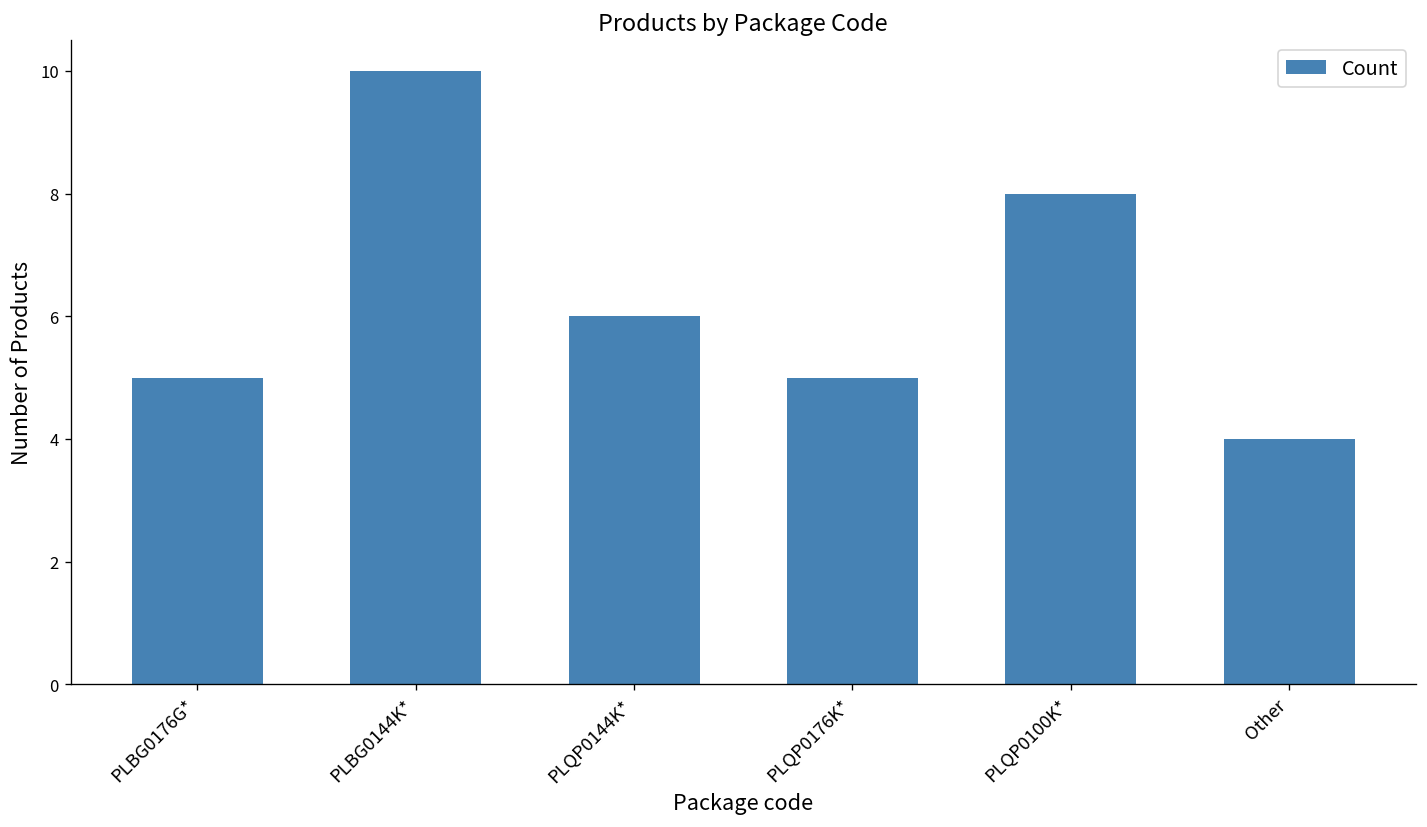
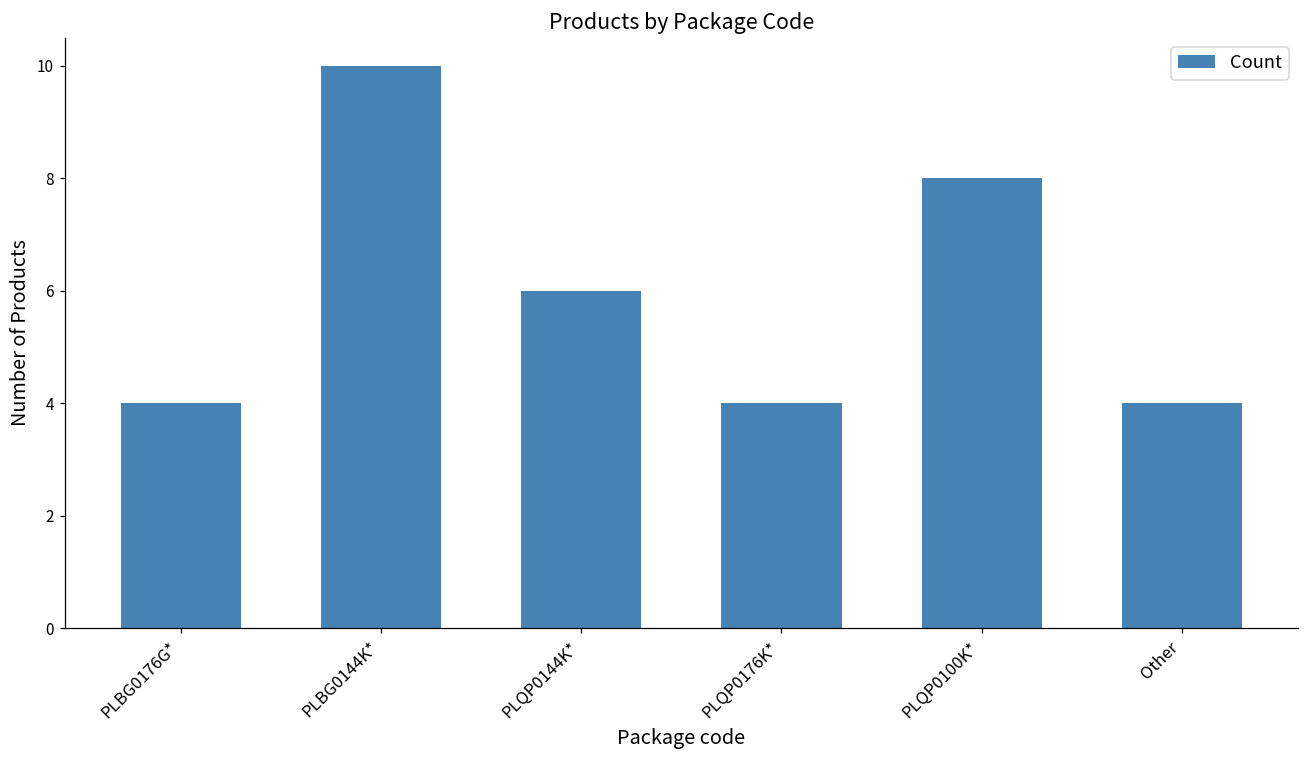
  {
-   "PLBG0176G*": 5,
+   "PLBG0176G*": 4,
    "PLBG0144K*": 10,
    "PLQP0144K*": 6,
-   "PLQP0176K*": 5,
+   "PLQP0176K*": 4,
    "PLQP0100K*": 8,
    "Other": 4
  }
